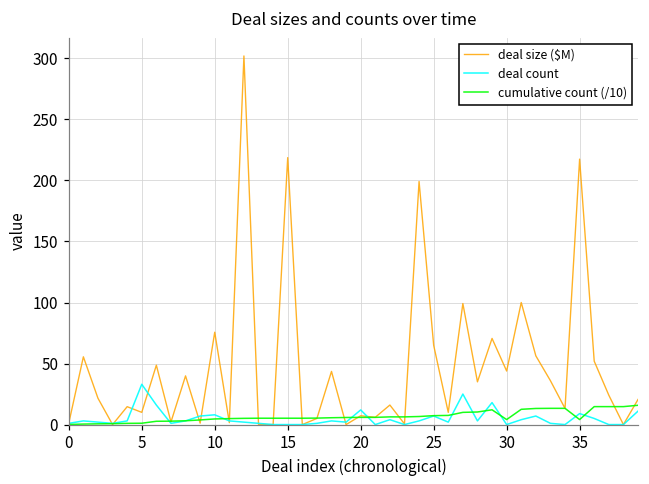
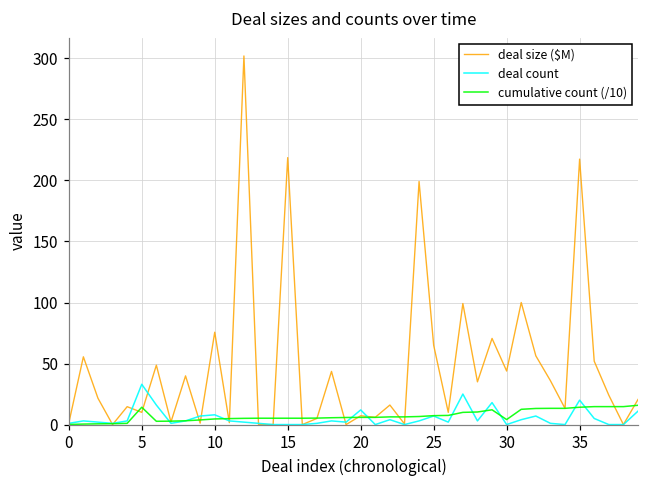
  {
    "deal size ($M)": {
      "5": 10,
      "10": 76,
      "15": 219,
      "25": 65,
      "30": 44,
      "35": 217
    },
    "deal count": {
      "5": 33,
      "10": 8,
      "15": 0,
      "20": 12,
      "30": 0,
-     "35": 9
+     "35": 20
    },
    "cumulative count (/10)": {
-     "5": 1,
+     "5": 14,
      "10": 5,
      "15": 5,
      "30": 4,
-     "35": 4
+     "35": 14
    }
  }
